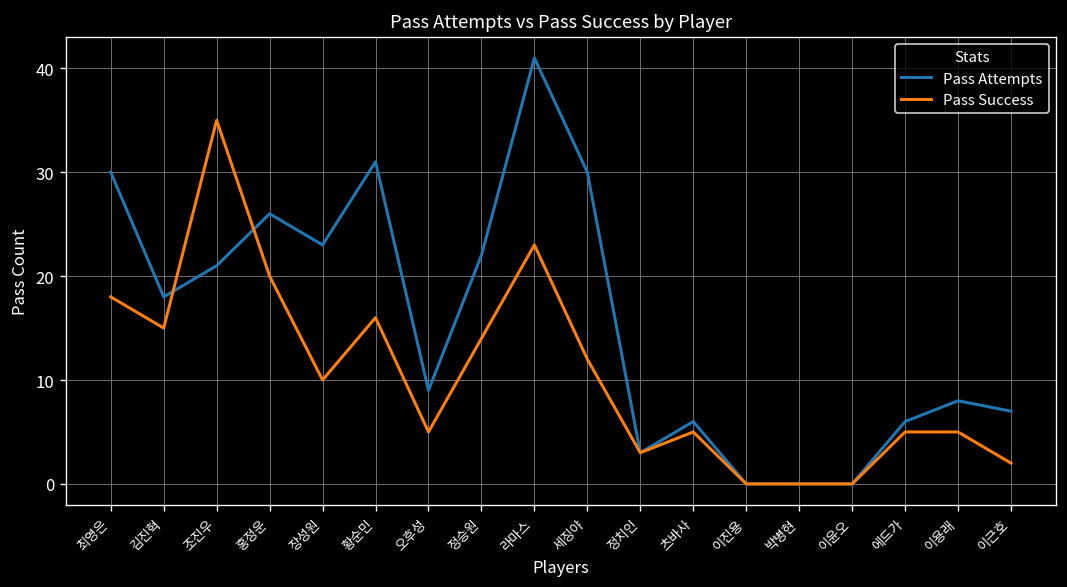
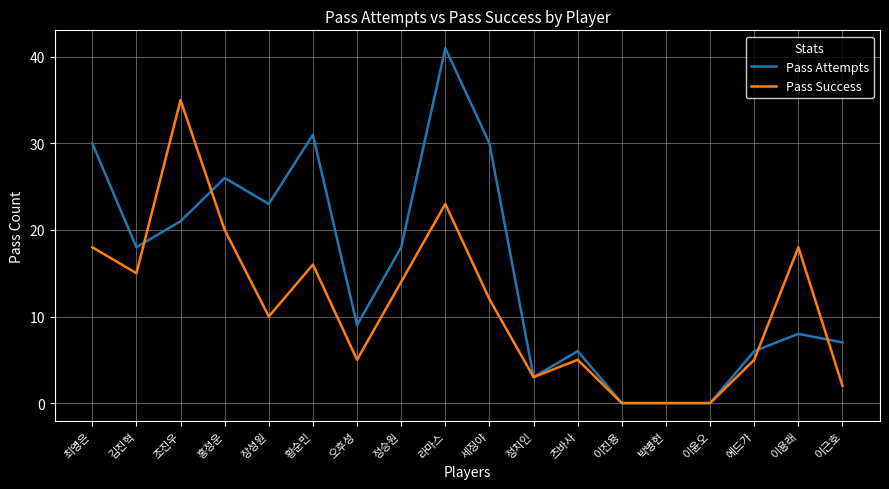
  {
    "Pass Attempts": {
      "최영은": 30,
      "김진혁": 18,
      "조진우": 21,
      "홍정운": 26,
      "장성원": 23,
      "황순민": 31,
      "오후성": 9,
-     "정승원": 22,
+     "정승원": 18,
      "라마스": 41,
      "세징야": 30,
      "츠바사": 6,
      "에드가": 6,
      "이용래": 8,
      "이근호": 7
    },
    "Pass Success": {
      "최영은": 18,
      "김진혁": 15,
      "조진우": 35,
      "홍정운": 20,
      "장성원": 10,
      "황순민": 16,
      "오후성": 5,
      "정승원": 14,
      "라마스": 23,
      "세징야": 12,
      "츠바사": 5,
      "에드가": 5,
-     "이용래": 5,
+     "이용래": 18,
      "이근호": 2
    }
  }
